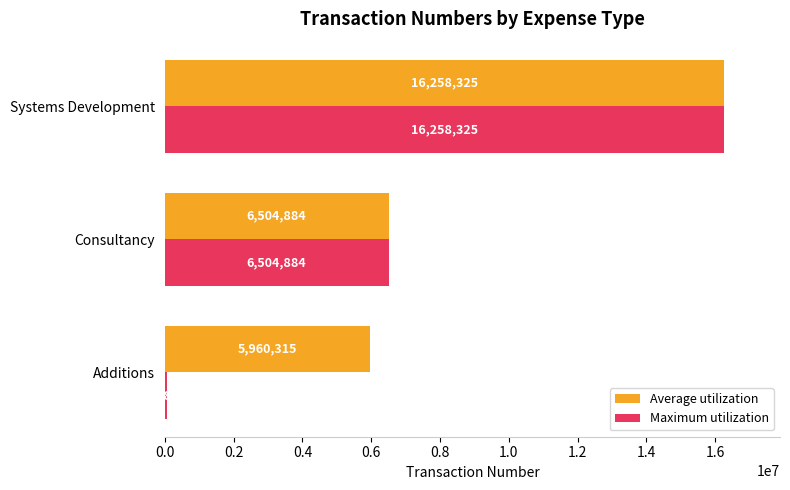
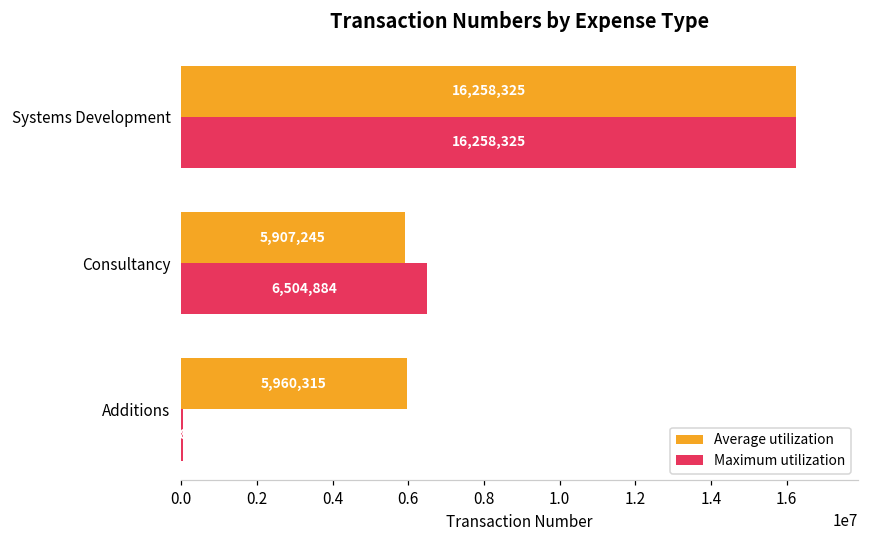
  {
    "Average utilization": {
      "Systems Development": "16,258,325",
-     "Consultancy": "6,504,884",
+     "Consultancy": "5,907,245",
      "Additions": "5,960,315"
    },
    "Maximum utilization": {
      "Systems Development": "16,258,325",
      "Consultancy": "6,504,884"
    }
  }
